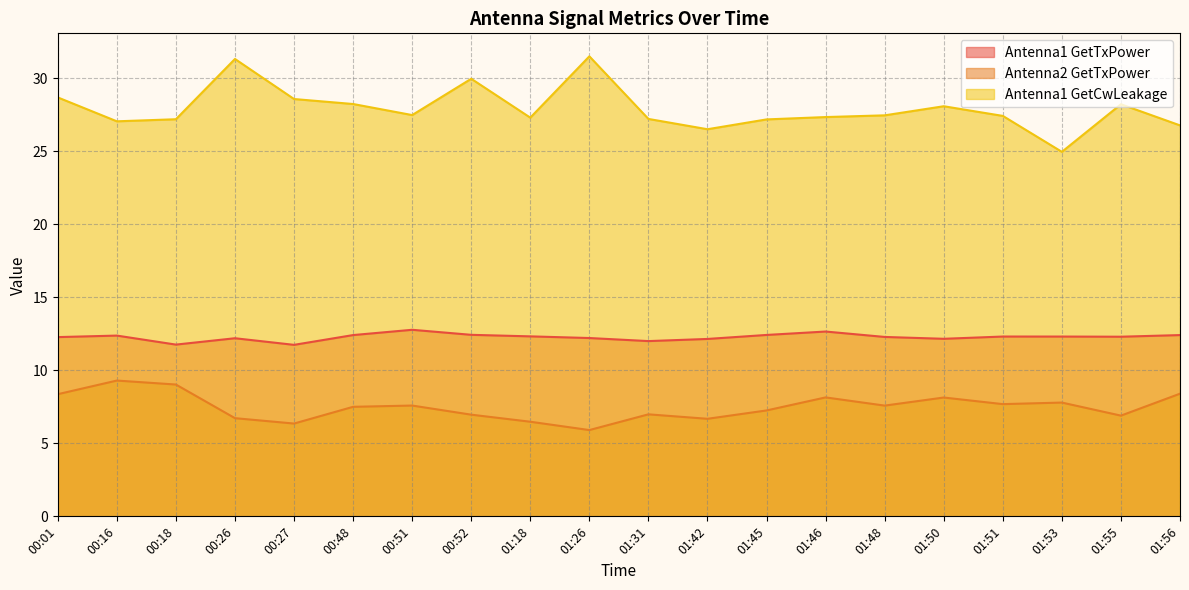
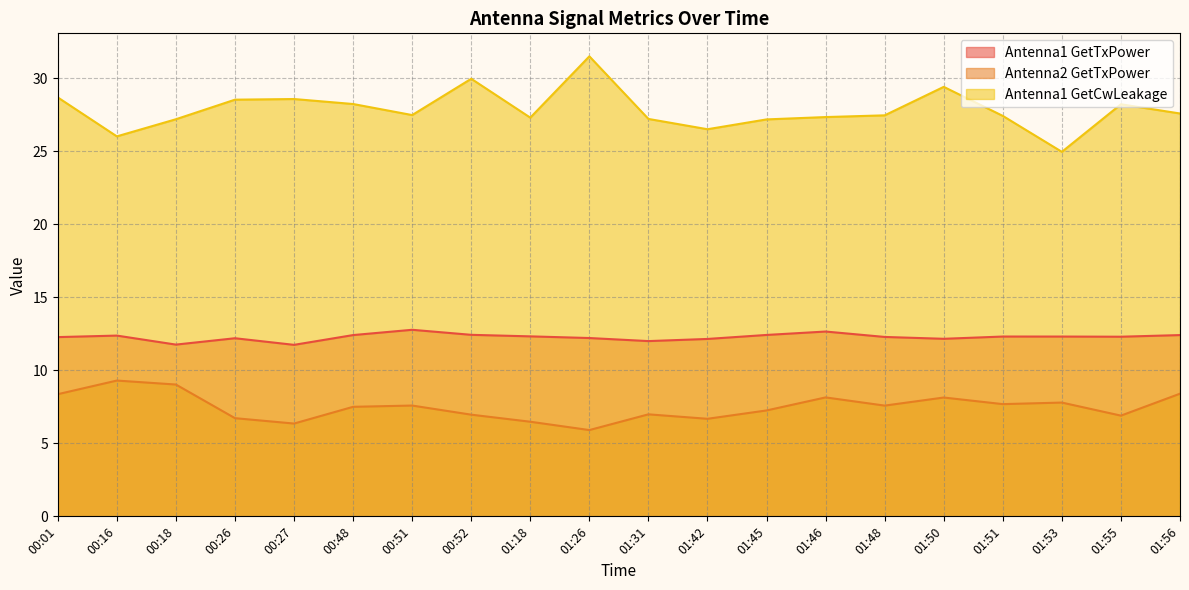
  {
    "Antenna1 GetCwLeakage": {
      "00:01": 28.7,
-     "00:16": 27.1,
+     "00:16": 26.0,
      "00:18": 27.2,
-     "00:26": 31.3,
+     "00:26": 28.5,
      "00:27": 28.6,
      "00:48": 28.2,
      "00:51": 27.5,
      "00:52": 30.0,
      "01:18": 27.3,
      "01:26": 31.5,
      "01:31": 27.2,
      "01:42": 26.5,
      "01:45": 27.2,
      "01:46": 27.3,
      "01:48": 27.5,
-     "01:50": 28.1,
+     "01:50": 29.4,
      "01:51": 27.4,
      "01:53": 25.0,
-     "01:56": 26.8
+     "01:56": 27.6
    }
  }
